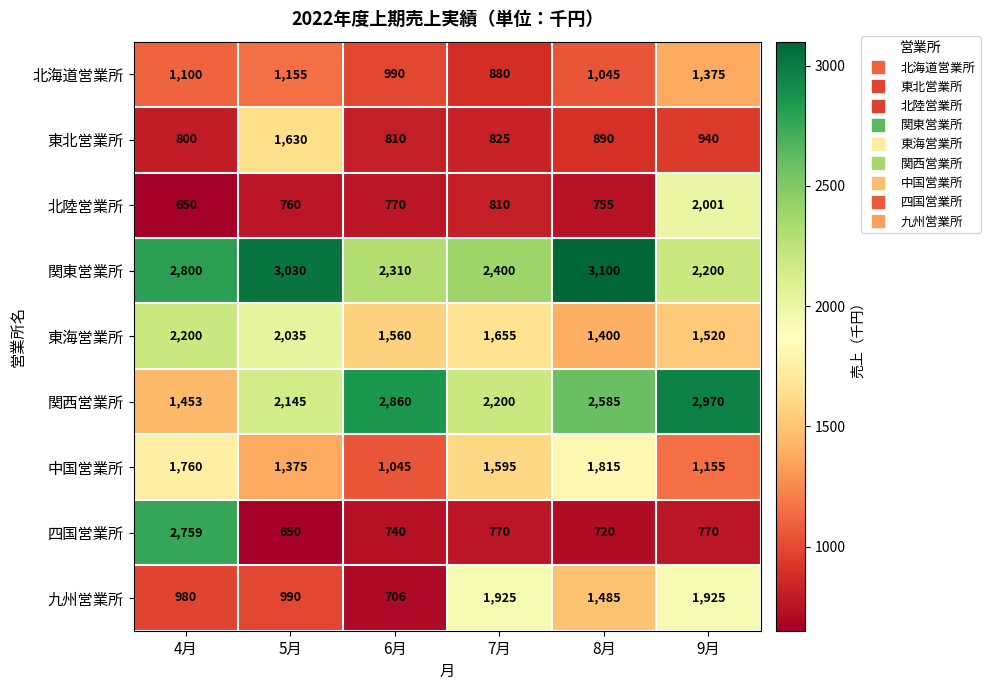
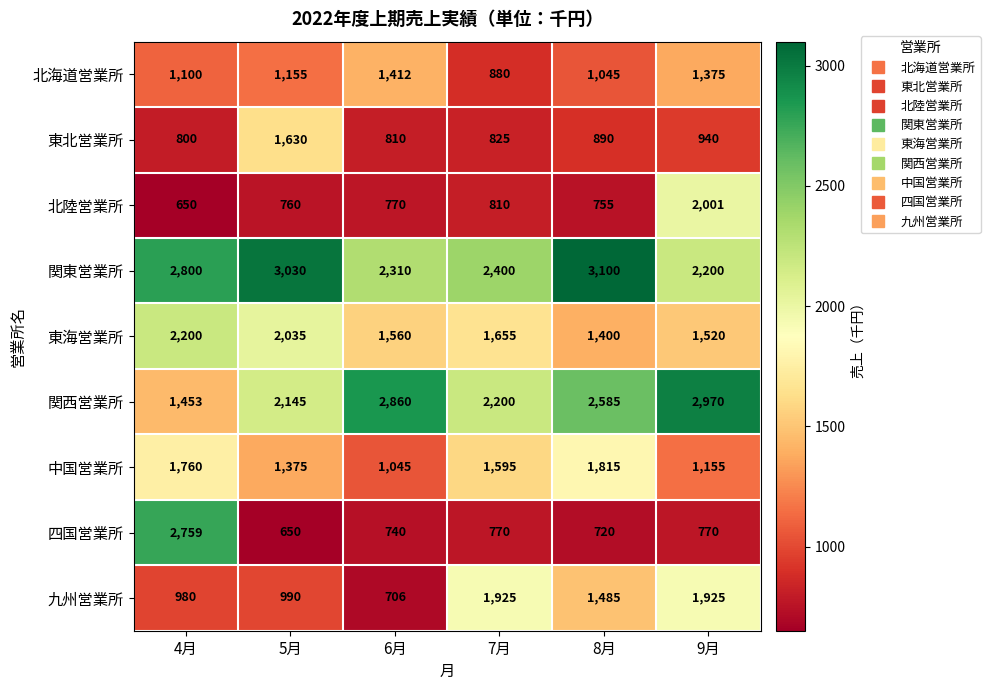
  {
    "北海道営業所": {
      "4月": "1,100",
      "5月": "1,155",
-     "6月": "990",
+     "6月": "1,412",
      "7月": "880",
      "8月": "1,045",
      "9月": "1,375"
    },
    "東北営業所": {
      "4月": "800",
      "5月": "1,630",
      "6月": "810",
      "7月": "825",
      "8月": "890",
      "9月": "940"
    },
    "北陸営業所": {
      "4月": "650",
      "5月": "760",
      "6月": "770",
      "7月": "810",
      "8月": "755",
      "9月": "2,001"
    },
    "関東営業所": {
      "4月": "2,800",
      "5月": "3,030",
      "6月": "2,310",
      "7月": "2,400",
      "8月": "3,100",
      "9月": "2,200"
    },
    "東海営業所": {
      "4月": "2,200",
      "5月": "2,035",
      "6月": "1,560",
      "7月": "1,655",
      "8月": "1,400",
      "9月": "1,520"
    },
    "関西営業所": {
      "4月": "1,453",
      "5月": "2,145",
      "6月": "2,860",
      "7月": "2,200",
      "8月": "2,585",
      "9月": "2,970"
    },
    "中国営業所": {
      "4月": "1,760",
      "5月": "1,375",
      "6月": "1,045",
      "7月": "1,595",
      "8月": "1,815",
      "9月": "1,155"
    },
    "四国営業所": {
      "4月": "2,759",
      "5月": "650",
      "6月": "740",
      "7月": "770",
      "8月": "720",
      "9月": "770"
    },
    "九州営業所": {
      "4月": "980",
      "5月": "990",
      "6月": "706",
      "7月": "1,925",
      "8月": "1,485",
      "9月": "1,925"
    }
  }
